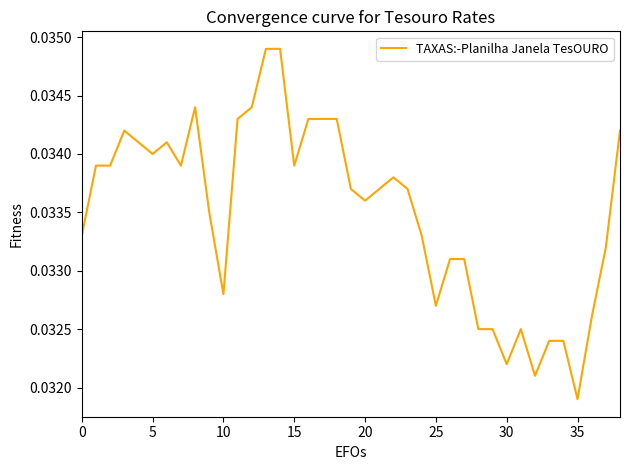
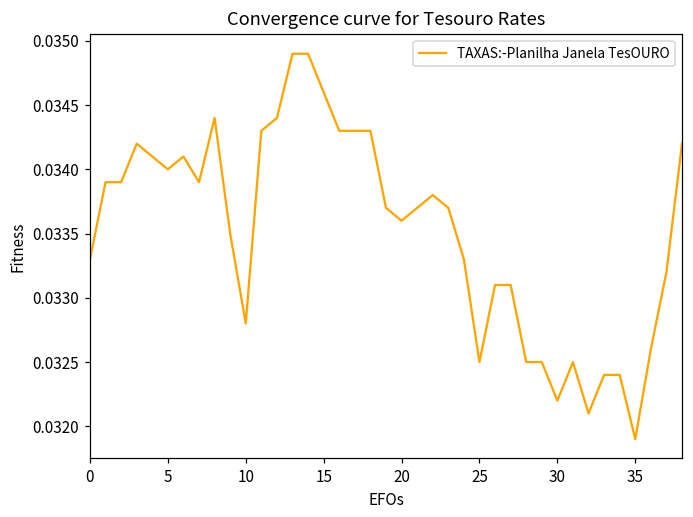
  {
    "0": 0.0333,
    "5": 0.0340,
    "10": 0.0328,
-   "15": 0.0339,
+   "15": 0.0346,
    "20": 0.0336,
-   "25": 0.0327,
+   "25": 0.0325,
    "30": 0.0322,
    "35": 0.0319
  }
